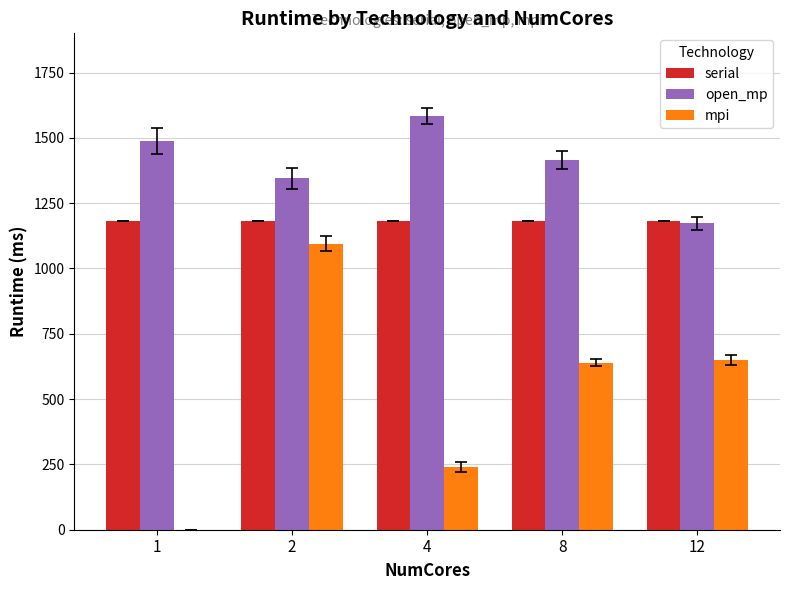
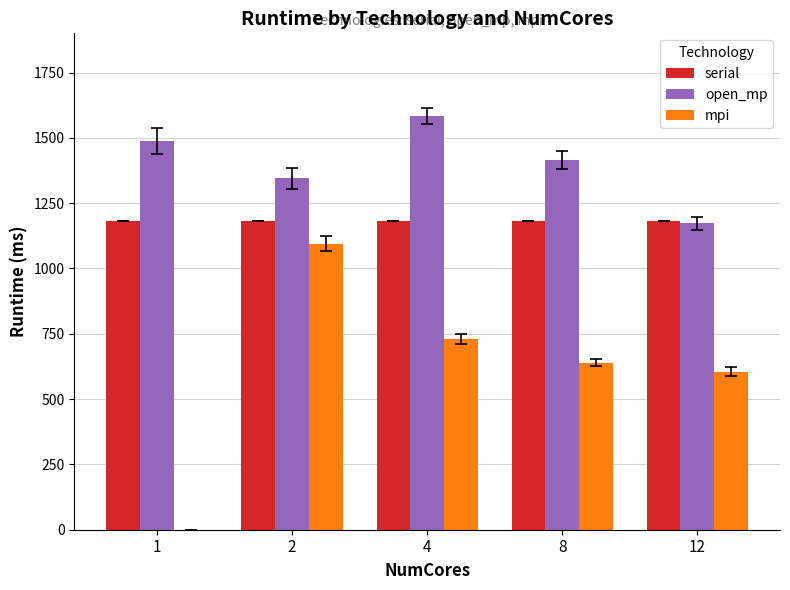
  {
    "serial": {
      "1": 1180,
      "2": 1180,
      "4": 1180,
      "8": 1180,
      "12": 1180
    },
    "open_mp": {
      "1": 1490,
      "2": 1350,
      "4": 1580,
      "8": 1410,
      "12": 1170
    },
    "mpi": {
      "1": 0,
      "2": 1100,
-     "4": 240,
+     "4": 730,
      "8": 640,
-     "12": 650
+     "12": 610
    }
  }
